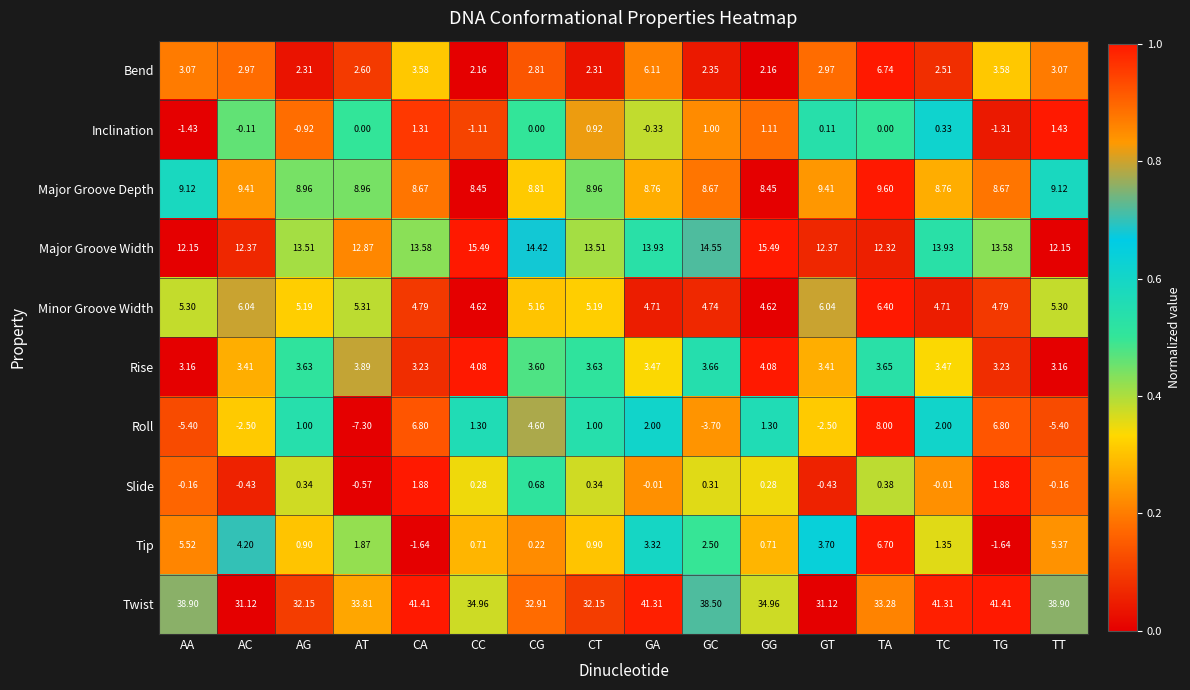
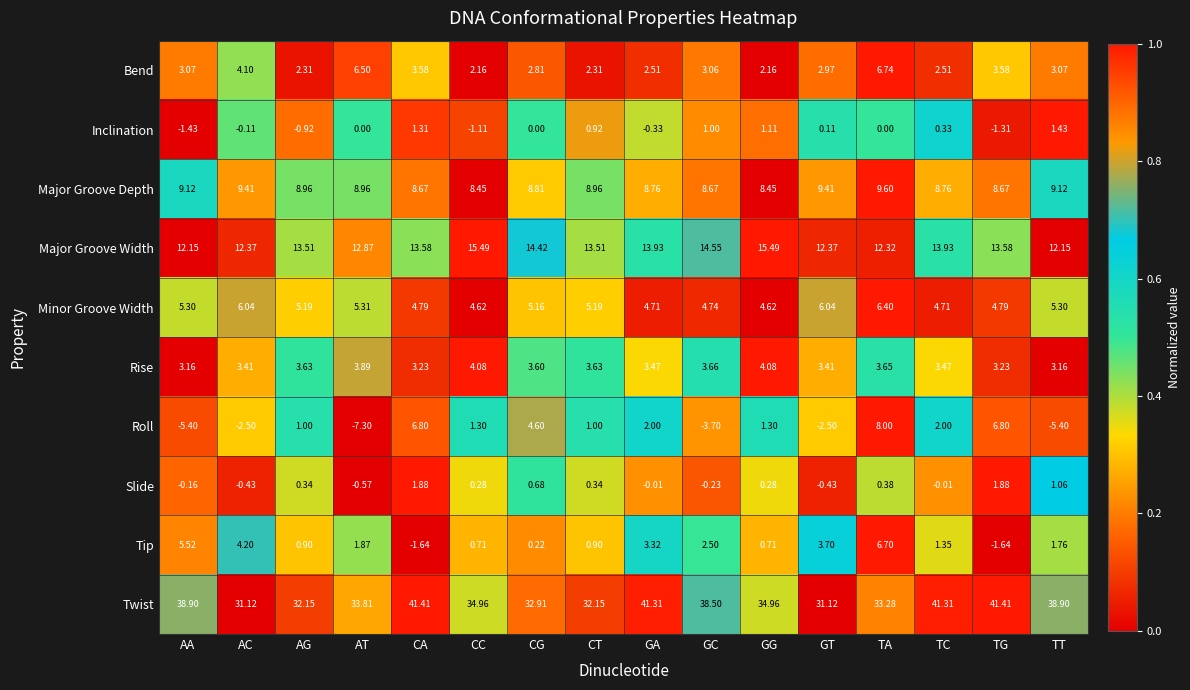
  {
    "Bend": {
      "AA": 3.07,
-     "AC": 2.97,
+     "AC": 4.10,
      "AG": 2.31,
-     "AT": 2.60,
+     "AT": 6.50,
      "CA": 3.58,
      "CC": 2.16,
      "CG": 2.81,
      "CT": 2.31,
-     "GA": 6.11,
-     "GC": 2.35,
+     "GA": 2.51,
+     "GC": 3.06,
      "GG": 2.16,
      "GT": 2.97,
      "TA": 6.74,
      "TC": 2.51,
      "TG": 3.58,
      "TT": 3.07
    },
    "Inclination": {
      "AA": -1.43,
      "AC": -0.11,
      "AG": -0.92,
      "AT": 0.00,
      "CA": 1.31,
      "CC": -1.11,
      "CG": 0.00,
      "CT": 0.92,
      "GA": -0.33,
      "GC": 1.00,
      "GG": 1.11,
      "GT": 0.11,
      "TA": 0.00,
      "TC": 0.33,
      "TG": -1.31,
      "TT": 1.43
    },
    "Major Groove Depth": {
      "AA": 9.12,
      "AC": 9.41,
      "AG": 8.96,
      "AT": 8.96,
      "CA": 8.67,
      "CC": 8.45,
      "CG": 8.81,
      "CT": 8.96,
      "GA": 8.76,
      "GC": 8.67,
      "GG": 8.45,
      "GT": 9.41,
      "TA": 9.60,
      "TC": 8.76,
      "TG": 8.67,
      "TT": 9.12
    },
    "Major Groove Width": {
      "AA": 12.15,
      "AC": 12.37,
      "AG": 13.51,
      "AT": 12.87,
      "CA": 13.58,
      "CC": 15.49,
      "CG": 14.42,
      "CT": 13.51,
      "GA": 13.93,
      "GC": 14.55,
      "GG": 15.49,
      "GT": 12.37,
      "TA": 12.32,
      "TC": 13.93,
      "TG": 13.58,
      "TT": 12.15
    },
    "Minor Groove Width": {
      "AA": 5.30,
      "AC": 6.04,
      "AG": 5.19,
      "AT": 5.31,
      "CA": 4.79,
      "CC": 4.62,
      "CG": 5.16,
      "CT": 5.19,
      "GA": 4.71,
      "GC": 4.74,
      "GG": 4.62,
      "GT": 6.04,
      "TA": 6.40,
      "TC": 4.71,
      "TG": 4.79,
      "TT": 5.30
    },
    "Rise": {
      "AA": 3.16,
      "AC": 3.41,
      "AG": 3.63,
      "AT": 3.89,
      "CA": 3.23,
      "CC": 4.08,
      "CG": 3.60,
      "CT": 3.63,
      "GA": 3.47,
      "GC": 3.66,
      "GG": 4.08,
      "GT": 3.41,
      "TA": 3.65,
      "TC": 3.47,
      "TG": 3.23,
      "TT": 3.16
    },
    "Roll": {
      "AA": -5.40,
      "AC": -2.50,
      "AG": 1.00,
      "AT": -7.30,
      "CA": 6.80,
      "CC": 1.30,
      "CG": 4.60,
      "CT": 1.00,
      "GA": 2.00,
      "GC": -3.70,
      "GG": 1.30,
      "GT": -2.50,
      "TA": 8.00,
      "TC": 2.00,
      "TG": 6.80,
      "TT": -5.40
    },
    "Slide": {
      "AA": -0.16,
      "AC": -0.43,
      "AG": 0.34,
      "AT": -0.57,
      "CA": 1.88,
      "CC": 0.28,
      "CG": 0.68,
      "CT": 0.34,
      "GA": -0.01,
-     "GC": 0.31,
+     "GC": -0.23,
      "GG": 0.28,
      "GT": -0.43,
      "TA": 0.38,
      "TC": -0.01,
      "TG": 1.88,
-     "TT": -0.16
+     "TT": 1.06
    },
    "Tip": {
      "AA": 5.52,
      "AC": 4.20,
      "AG": 0.90,
      "AT": 1.87,
      "CA": -1.64,
      "CC": 0.71,
      "CG": 0.22,
      "CT": 0.90,
      "GA": 3.32,
      "GC": 2.50,
      "GG": 0.71,
      "GT": 3.70,
      "TA": 6.70,
      "TC": 1.35,
      "TG": -1.64,
-     "TT": 5.37
+     "TT": 1.76
    },
    "Twist": {
      "AA": 38.90,
      "AC": 31.12,
      "AG": 32.15,
      "AT": 33.81,
      "CA": 41.41,
      "CC": 34.96,
      "CG": 32.91,
      "CT": 32.15,
      "GA": 41.31,
      "GC": 38.50,
      "GG": 34.96,
      "GT": 31.12,
      "TA": 33.28,
      "TC": 41.31,
      "TG": 41.41,
      "TT": 38.90
    }
  }
